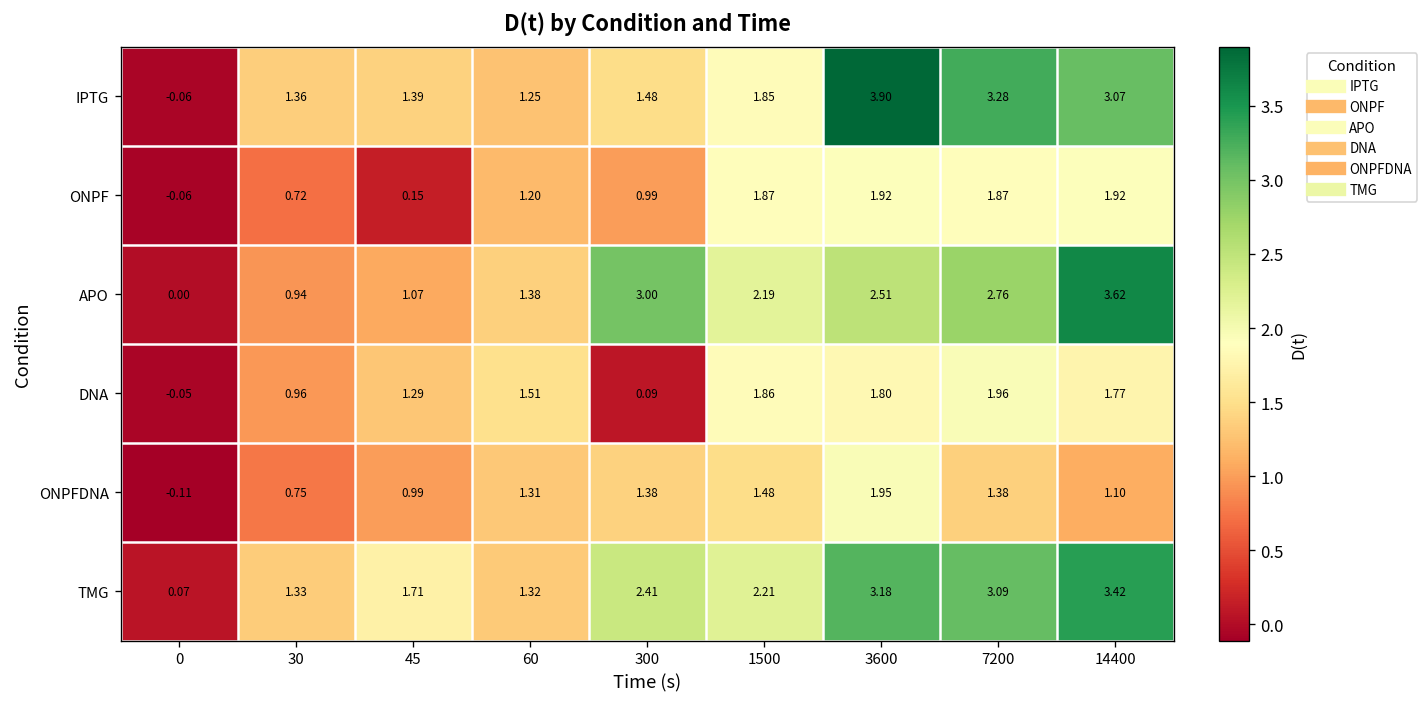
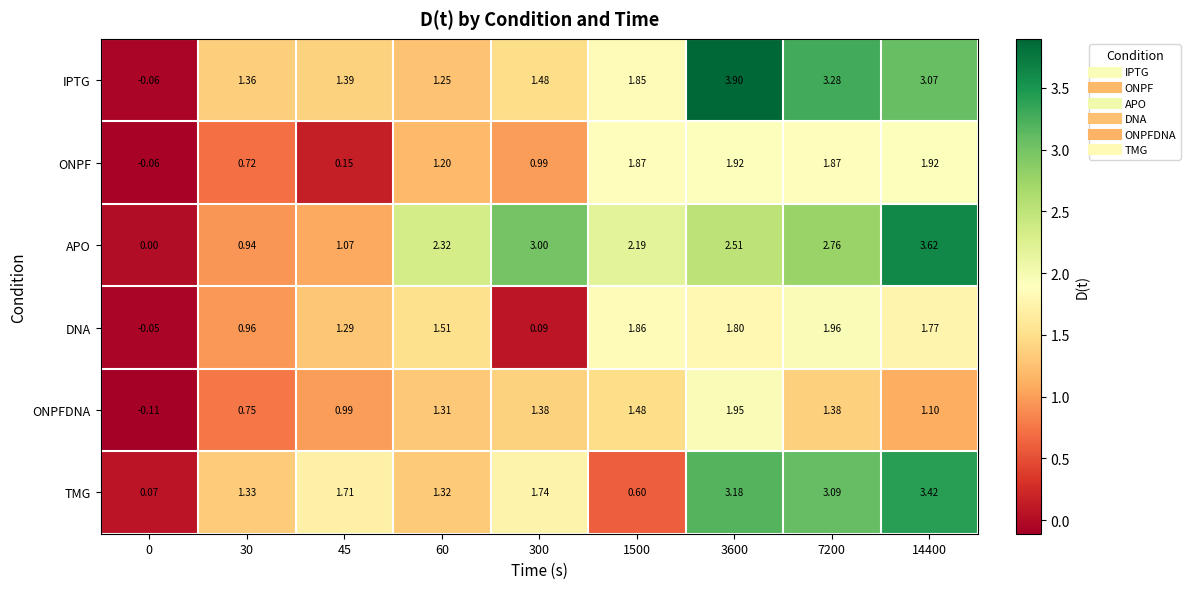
  {
    "IPTG": {
      "0": -0.06,
      "30": 1.36,
      "45": 1.39,
      "60": 1.25,
      "300": 1.48,
      "1500": 1.85,
      "3600": 3.90,
      "7200": 3.28,
      "14400": 3.07
    },
    "ONPF": {
      "0": -0.06,
      "30": 0.72,
      "45": 0.15,
      "60": 1.20,
      "300": 0.99,
      "1500": 1.87,
      "3600": 1.92,
      "7200": 1.87,
      "14400": 1.92
    },
    "APO": {
      "0": 0.00,
      "30": 0.94,
      "45": 1.07,
-     "60": 1.38,
+     "60": 2.32,
      "300": 3.00,
      "1500": 2.19,
      "3600": 2.51,
      "7200": 2.76,
      "14400": 3.62
    },
    "DNA": {
      "0": -0.05,
      "30": 0.96,
      "45": 1.29,
      "60": 1.51,
      "300": 0.09,
      "1500": 1.86,
      "3600": 1.80,
      "7200": 1.96,
      "14400": 1.77
    },
    "ONPFDNA": {
      "0": -0.11,
      "30": 0.75,
      "45": 0.99,
      "60": 1.31,
      "300": 1.38,
      "1500": 1.48,
      "3600": 1.95,
      "7200": 1.38,
      "14400": 1.10
    },
    "TMG": {
      "0": 0.07,
      "30": 1.33,
      "45": 1.71,
      "60": 1.32,
-     "300": 2.41,
-     "1500": 2.21,
+     "300": 1.74,
+     "1500": 0.60,
      "3600": 3.18,
      "7200": 3.09,
      "14400": 3.42
    }
  }
